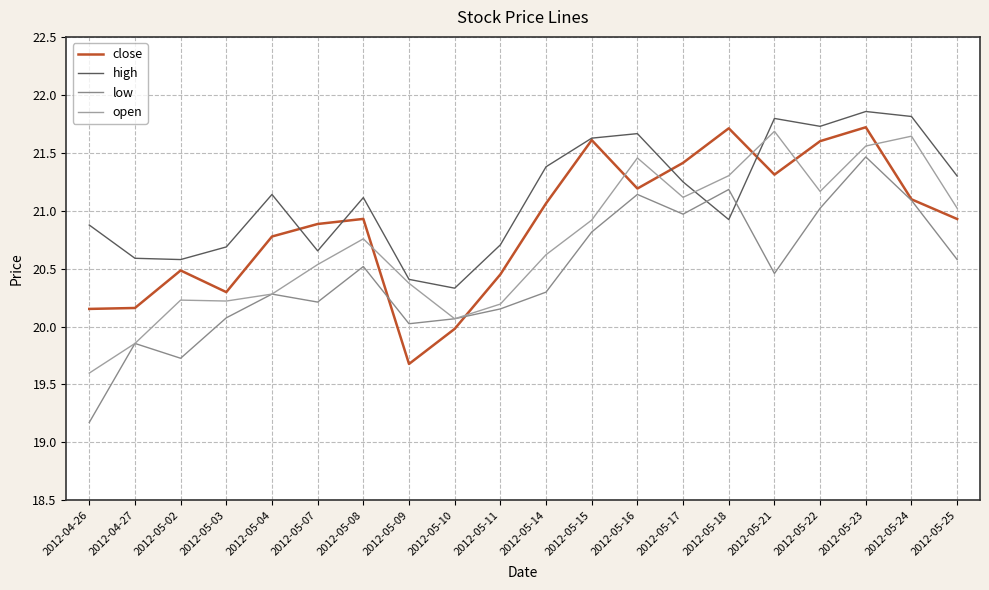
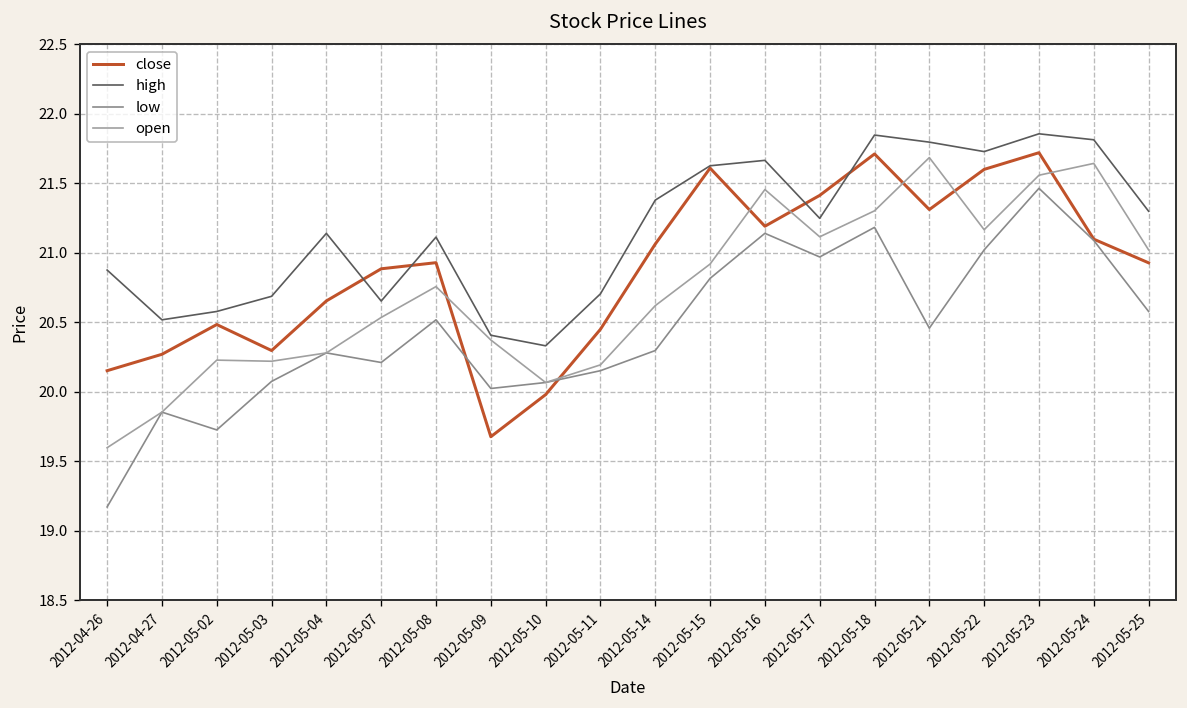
  {
    "close": {
      "2012-04-26": 20.15,
-     "2012-04-27": 20.16,
+     "2012-04-27": 20.27,
      "2012-05-02": 20.48,
      "2012-05-03": 20.30,
-     "2012-05-04": 20.78,
+     "2012-05-04": 20.65,
      "2012-05-07": 20.89,
      "2012-05-08": 20.93,
      "2012-05-09": 19.68,
      "2012-05-10": 19.98,
      "2012-05-11": 20.45,
      "2012-05-14": 21.06,
      "2012-05-16": 21.19,
      "2012-05-17": 21.41,
      "2012-05-18": 21.71,
      "2012-05-21": 21.31,
      "2012-05-22": 21.60,
      "2012-05-23": 21.72,
      "2012-05-25": 20.93
    },
    "high": {
      "2012-04-26": 20.88,
-     "2012-04-27": 20.59,
+     "2012-04-27": 20.52,
      "2012-05-02": 20.58,
      "2012-05-03": 20.69,
      "2012-05-04": 21.14,
      "2012-05-07": 20.65,
      "2012-05-08": 21.11,
      "2012-05-09": 20.41,
      "2012-05-10": 20.33,
      "2012-05-11": 20.71,
      "2012-05-14": 21.38,
      "2012-05-16": 21.67,
      "2012-05-17": 21.25,
-     "2012-05-18": 20.92,
+     "2012-05-18": 21.85,
      "2012-05-21": 21.80,
      "2012-05-22": 21.73,
      "2012-05-23": 21.86,
      "2012-05-24": 21.81,
      "2012-05-25": 21.30
    }
  }
